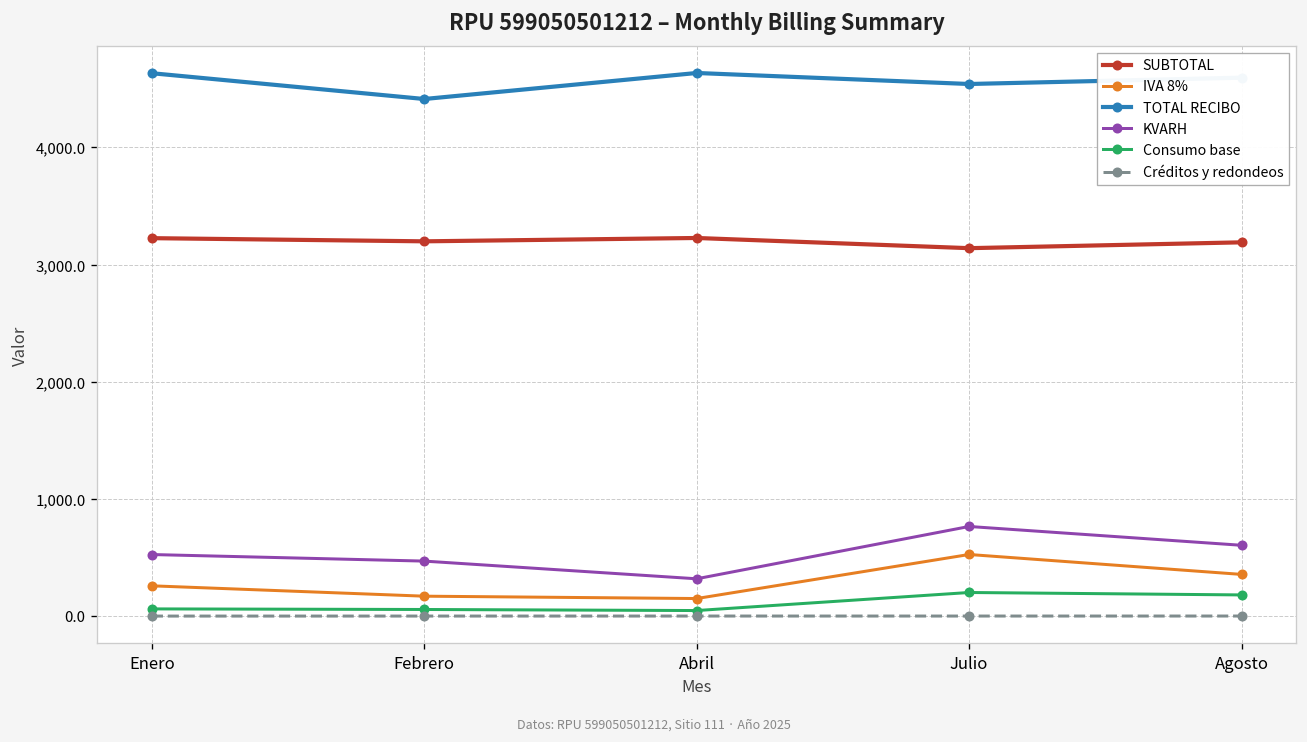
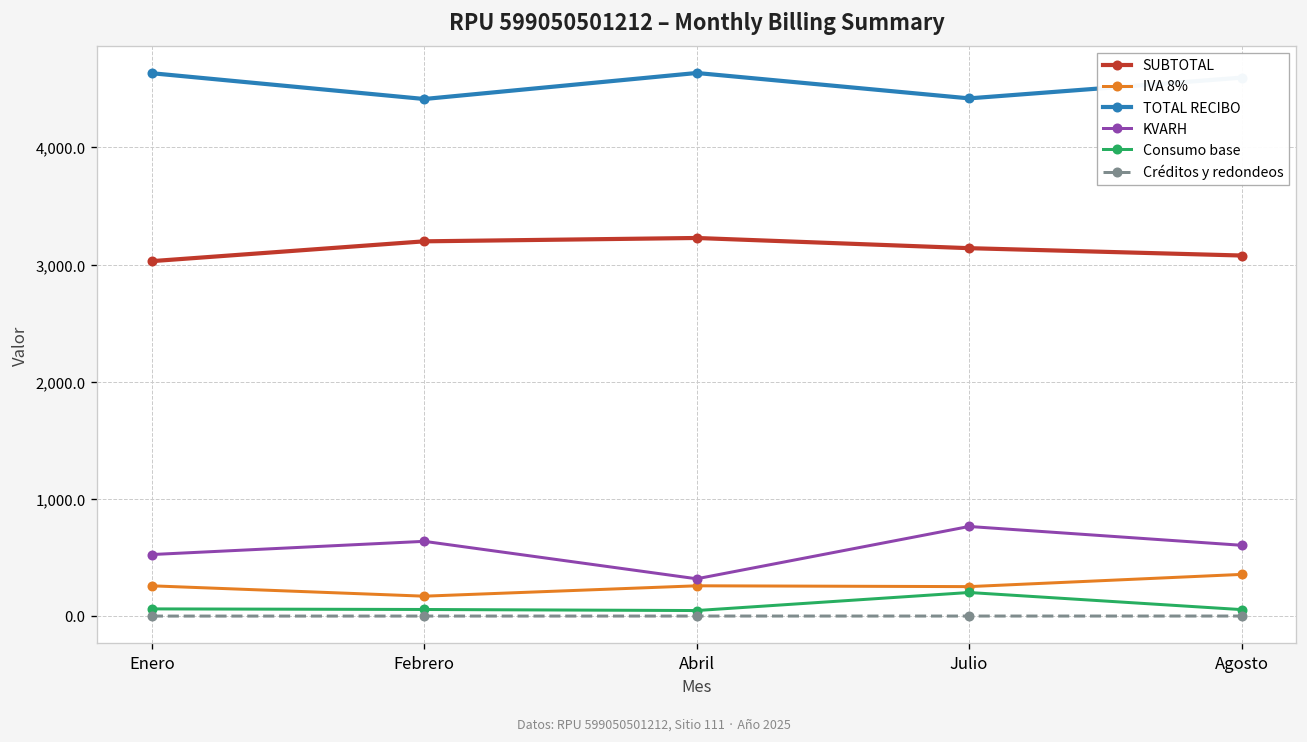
  {
    "SUBTOTAL": {
-     "Enero": "3,200",
+     "Enero": "3,000",
      "Febrero": "3,200",
      "Abril": "3,200",
      "Julio": "3,100",
-     "Agosto": "3,200"
+     "Agosto": "3,100"
    },
    "IVA 8%": {
      "Enero": "300",
      "Febrero": "200",
-     "Abril": "100",
-     "Julio": "500",
+     "Abril": "300",
+     "Julio": "300",
      "Agosto": "400"
    },
    "TOTAL RECIBO": {
      "Enero": "4,600",
      "Febrero": "4,400",
      "Abril": "4,600",
-     "Julio": "4,500"
+     "Julio": "4,400"
    },
    "KVARH": {
      "Enero": "500",
-     "Febrero": "500",
+     "Febrero": "600",
      "Abril": "300",
      "Julio": "800",
      "Agosto": "600"
    },
    "Consumo base": {
      "Enero": "100",
      "Febrero": "100",
      "Abril": "0",
      "Julio": "200",
-     "Agosto": "200"
+     "Agosto": "100"
    },
    "Créditos y redondeos": {
      "Enero": "0",
      "Febrero": "0",
      "Abril": "0",
      "Julio": "0",
      "Agosto": "0"
    }
  }
